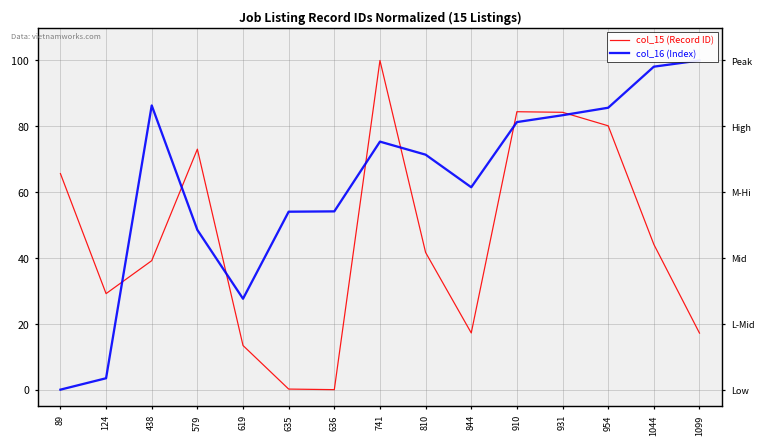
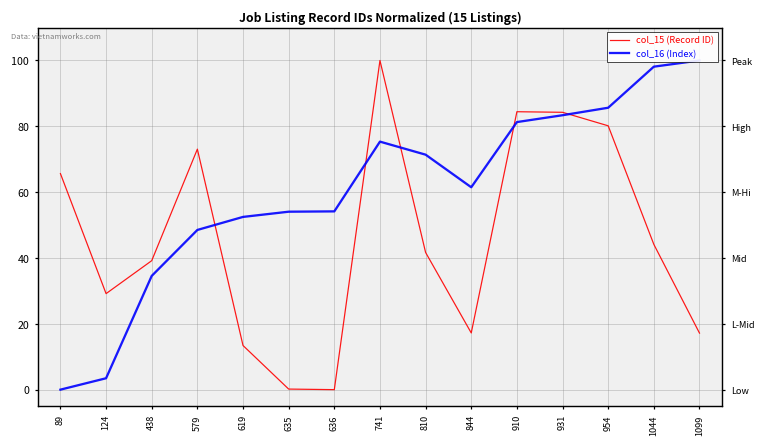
  {
    "col_15 (Record ID)": {
      "89": 66,
      "124": 29,
      "438": 39,
      "579": 73,
      "619": 13,
      "635": 0,
      "636": 0,
      "741": 100,
      "810": 42,
      "844": 17,
      "910": 84,
      "931": 84,
      "954": 80,
      "1044": 44,
      "1099": 17
    },
    "col_16 (Index)": {
      "89": 0,
      "124": 3,
-     "438": 86,
+     "438": 35,
      "579": 49,
-     "619": 28,
+     "619": 52,
      "635": 54,
      "636": 54,
      "741": 75,
      "810": 71,
      "844": 61,
      "910": 81,
      "931": 83,
      "954": 86,
      "1044": 98
    }
  }
